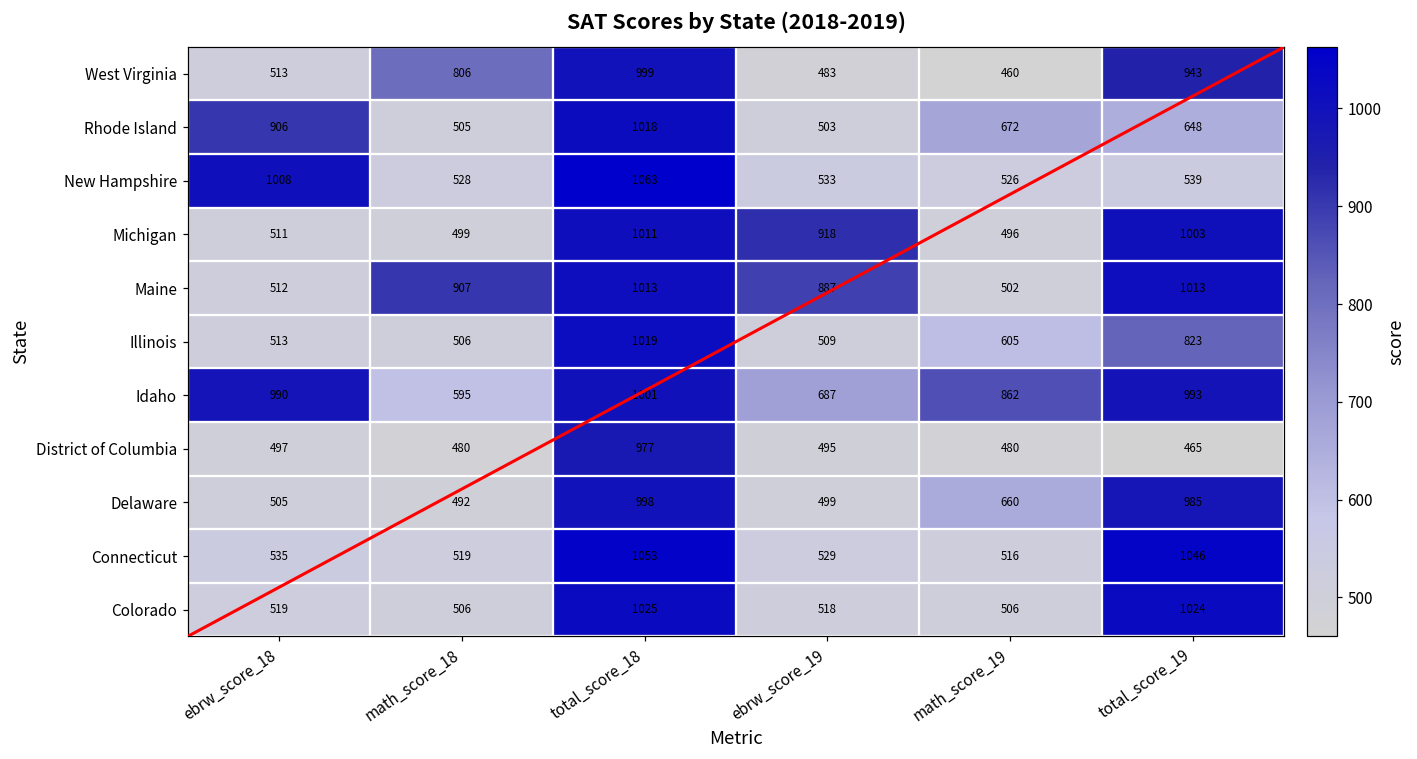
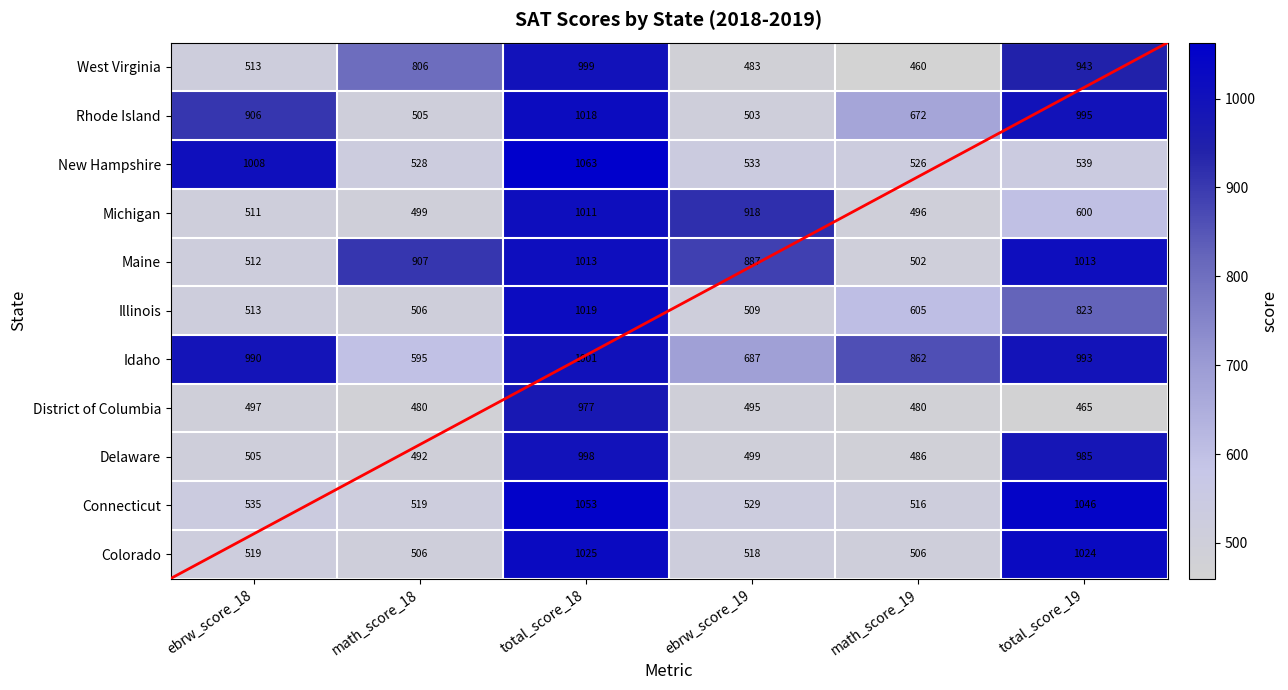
  {
    "West Virginia": {
      "ebrw_score_18": 513,
      "math_score_18": 806,
      "total_score_18": 999,
      "ebrw_score_19": 483,
      "math_score_19": 460,
      "total_score_19": 943
    },
    "Rhode Island": {
      "ebrw_score_18": 906,
      "math_score_18": 505,
      "total_score_18": 1018,
      "ebrw_score_19": 503,
      "math_score_19": 672,
-     "total_score_19": 648
+     "total_score_19": 995
    },
    "New Hampshire": {
      "ebrw_score_18": 1008,
      "math_score_18": 528,
      "total_score_18": 1063,
      "ebrw_score_19": 533,
      "math_score_19": 526,
      "total_score_19": 539
    },
    "Michigan": {
      "ebrw_score_18": 511,
      "math_score_18": 499,
      "total_score_18": 1011,
      "ebrw_score_19": 918,
      "math_score_19": 496,
-     "total_score_19": 1003
+     "total_score_19": 600
    },
    "Maine": {
      "ebrw_score_18": 512,
      "math_score_18": 907,
      "total_score_18": 1013,
      "ebrw_score_19": 887,
      "math_score_19": 502,
      "total_score_19": 1013
    },
    "Illinois": {
      "ebrw_score_18": 513,
      "math_score_18": 506,
      "total_score_18": 1019,
      "ebrw_score_19": 509,
      "math_score_19": 605,
      "total_score_19": 823
    },
    "Idaho": {
      "ebrw_score_18": 990,
      "math_score_18": 595,
      "total_score_18": 1001,
      "ebrw_score_19": 687,
      "math_score_19": 862,
      "total_score_19": 993
    },
    "District of Columbia": {
      "ebrw_score_18": 497,
      "math_score_18": 480,
      "total_score_18": 977,
      "ebrw_score_19": 495,
      "math_score_19": 480,
      "total_score_19": 465
    },
    "Delaware": {
      "ebrw_score_18": 505,
      "math_score_18": 492,
      "total_score_18": 998,
      "ebrw_score_19": 499,
-     "math_score_19": 660,
+     "math_score_19": 486,
      "total_score_19": 985
    },
    "Connecticut": {
      "ebrw_score_18": 535,
      "math_score_18": 519,
      "total_score_18": 1053,
      "ebrw_score_19": 529,
      "math_score_19": 516,
      "total_score_19": 1046
    },
    "Colorado": {
      "ebrw_score_18": 519,
      "math_score_18": 506,
      "total_score_18": 1025,
      "ebrw_score_19": 518,
      "math_score_19": 506,
      "total_score_19": 1024
    }
  }
